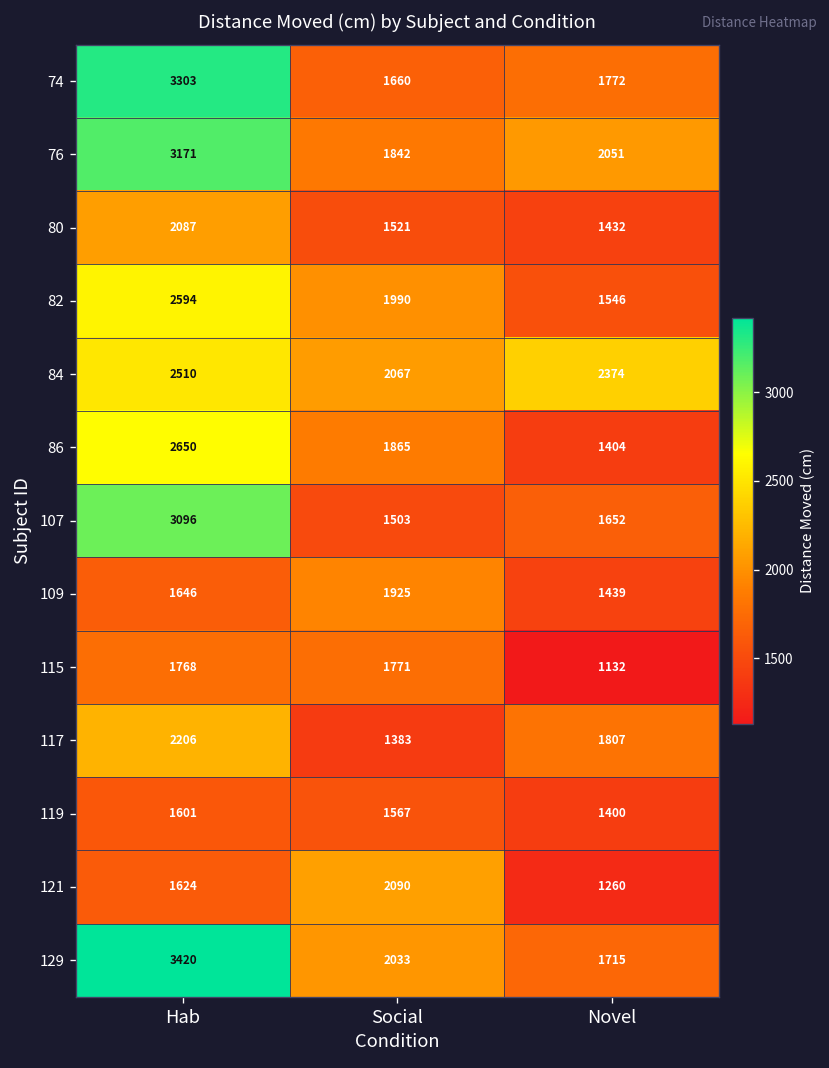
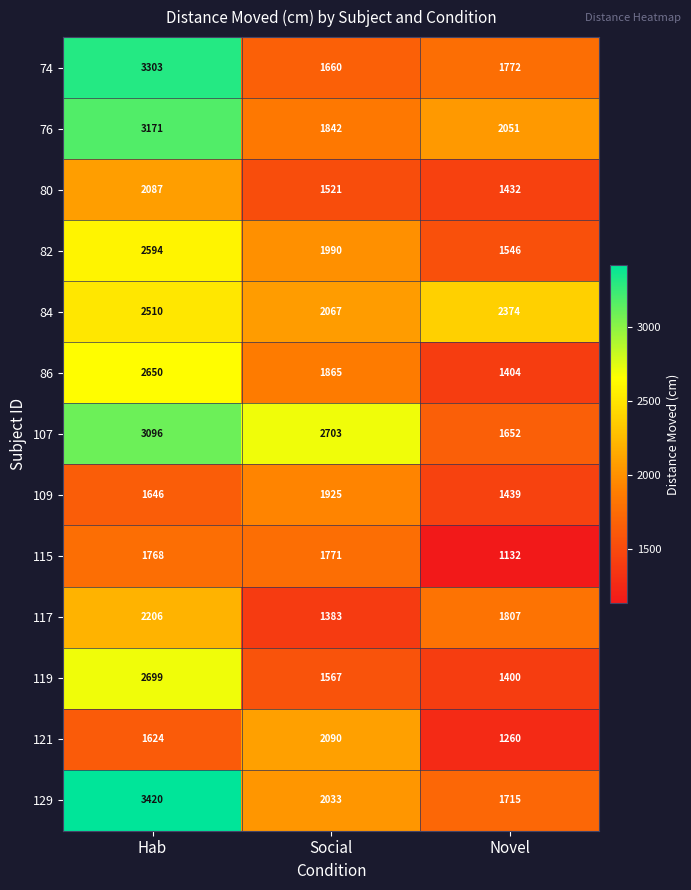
  {
    "74": {
      "Hab": 3303,
      "Social": 1660,
      "Novel": 1772
    },
    "76": {
      "Hab": 3171,
      "Social": 1842,
      "Novel": 2051
    },
    "80": {
      "Hab": 2087,
      "Social": 1521,
      "Novel": 1432
    },
    "82": {
      "Hab": 2594,
      "Social": 1990,
      "Novel": 1546
    },
    "84": {
      "Hab": 2510,
      "Social": 2067,
      "Novel": 2374
    },
    "86": {
      "Hab": 2650,
      "Social": 1865,
      "Novel": 1404
    },
    "107": {
      "Hab": 3096,
-     "Social": 1503,
+     "Social": 2703,
      "Novel": 1652
    },
    "109": {
      "Hab": 1646,
      "Social": 1925,
      "Novel": 1439
    },
    "115": {
      "Hab": 1768,
      "Social": 1771,
      "Novel": 1132
    },
    "117": {
      "Hab": 2206,
      "Social": 1383,
      "Novel": 1807
    },
    "119": {
-     "Hab": 1601,
+     "Hab": 2699,
      "Social": 1567,
      "Novel": 1400
    },
    "121": {
      "Hab": 1624,
      "Social": 2090,
      "Novel": 1260
    },
    "129": {
      "Hab": 3420,
      "Social": 2033,
      "Novel": 1715
    }
  }
